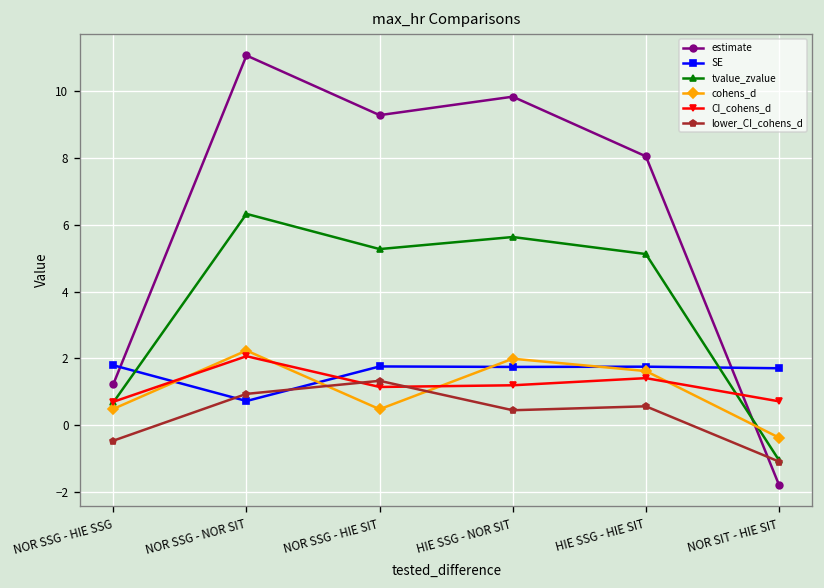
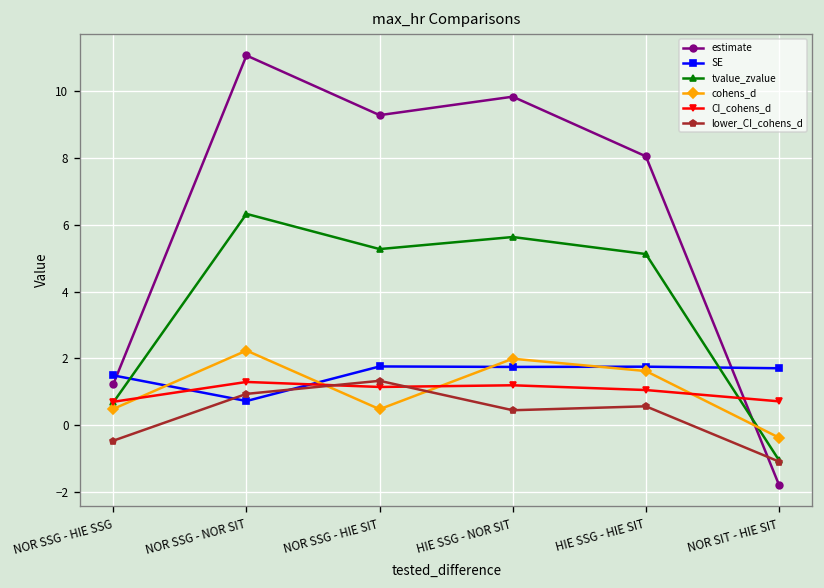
  {
    "estimate": {
      "NOR SSG - HIE SSG": 1.2,
      "NOR SSG - NOR SIT": 11.1,
      "NOR SSG - HIE SIT": 9.3,
      "HIE SSG - NOR SIT": 9.8,
      "HIE SSG - HIE SIT": 8.0,
      "NOR SIT - HIE SIT": -1.8
    },
    "SE": {
-     "NOR SSG - HIE SSG": 1.8,
+     "NOR SSG - HIE SSG": 1.5,
      "NOR SSG - NOR SIT": 0.7,
      "NOR SSG - HIE SIT": 1.8,
      "HIE SSG - NOR SIT": 1.7,
      "HIE SSG - HIE SIT": 1.8,
      "NOR SIT - HIE SIT": 1.7
    },
    "tvalue_zvalue": {
      "NOR SSG - NOR SIT": 6.3,
      "NOR SSG - HIE SIT": 5.3,
      "HIE SSG - NOR SIT": 5.6,
      "HIE SSG - HIE SIT": 5.1
    },
    "cohens_d": {
      "NOR SSG - HIE SSG": 0.5,
      "NOR SSG - NOR SIT": 2.2,
      "NOR SSG - HIE SIT": 0.5,
      "HIE SSG - NOR SIT": 2.0,
      "HIE SSG - HIE SIT": 1.6,
      "NOR SIT - HIE SIT": -0.4
    },
    "CI_cohens_d": {
-     "NOR SSG - NOR SIT": 2.1,
+     "NOR SSG - NOR SIT": 1.3,
      "NOR SSG - HIE SIT": 1.1,
      "HIE SSG - NOR SIT": 1.2,
-     "HIE SSG - HIE SIT": 1.4,
+     "HIE SSG - HIE SIT": 1.1,
      "NOR SIT - HIE SIT": 0.7
    },
    "lower_CI_cohens_d": {
      "NOR SSG - HIE SSG": -0.5,
      "NOR SSG - NOR SIT": 0.9,
      "NOR SSG - HIE SIT": 1.3,
      "HIE SSG - NOR SIT": 0.4,
      "HIE SSG - HIE SIT": 0.6
    }
  }
